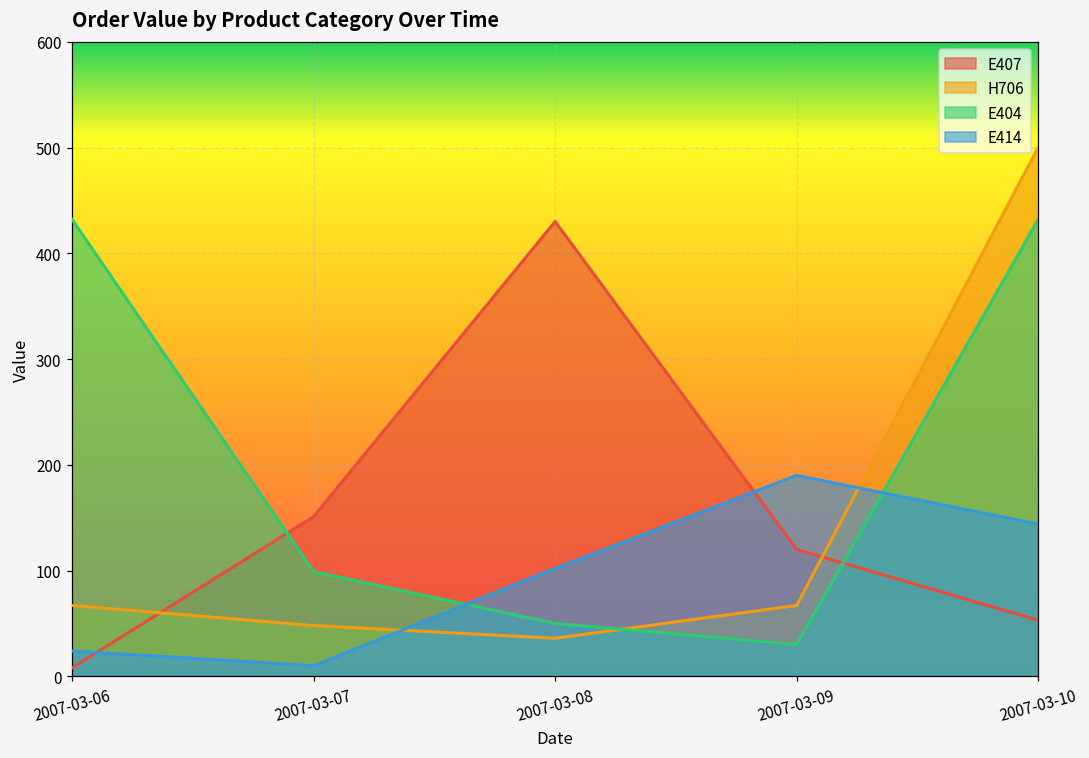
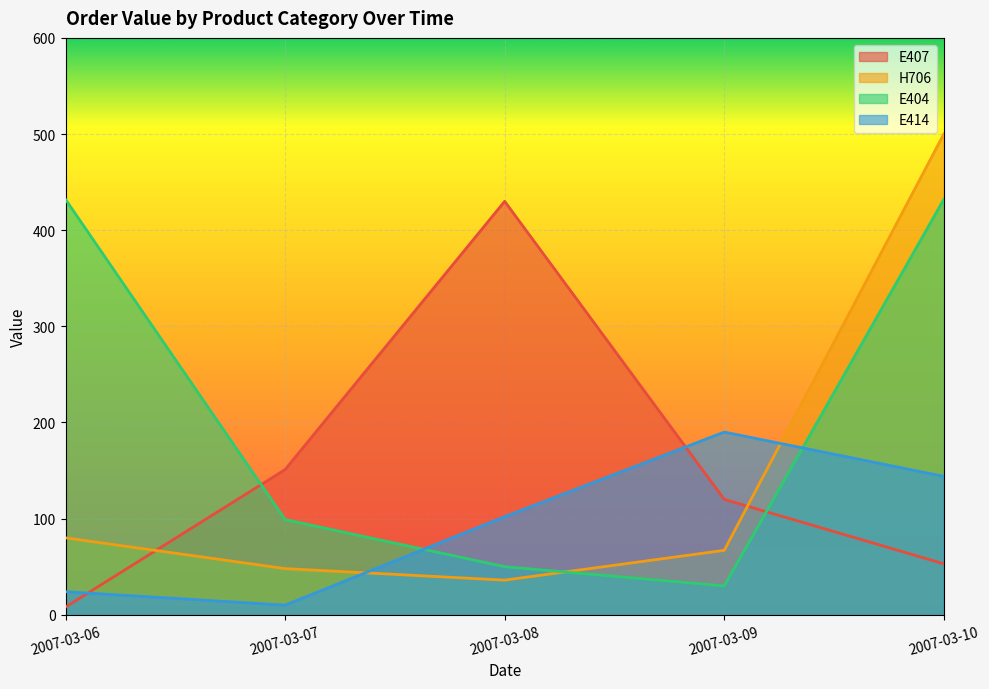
  {
    "E407": {
      "2007-03-06": 10,
      "2007-03-07": 150,
      "2007-03-08": 430,
      "2007-03-09": 120,
      "2007-03-10": 50
    },
    "H706": {
-     "2007-03-06": 70,
+     "2007-03-06": 80,
      "2007-03-07": 50,
      "2007-03-08": 40,
      "2007-03-09": 70,
      "2007-03-10": 500
    },
    "E404": {
      "2007-03-06": 430,
      "2007-03-07": 100,
      "2007-03-08": 50,
      "2007-03-09": 30,
      "2007-03-10": 430
    },
    "E414": {
      "2007-03-06": 20,
      "2007-03-07": 10,
      "2007-03-08": 100,
      "2007-03-09": 190,
      "2007-03-10": 140
    }
  }
